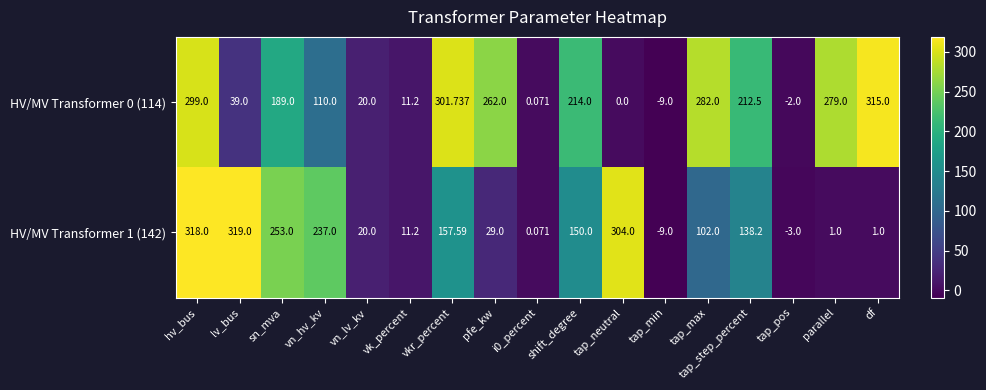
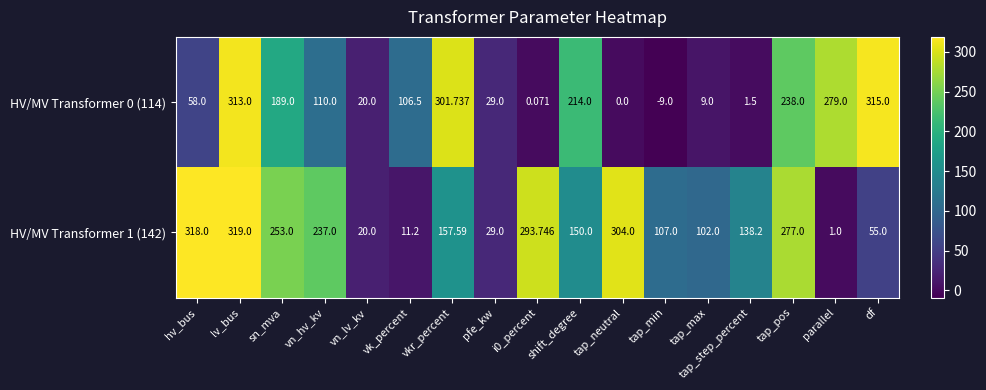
  {
    "HV/MV Transformer 0 (114)": {
-     "hv_bus": 299.0,
-     "lv_bus": 39.0,
+     "hv_bus": 58.0,
+     "lv_bus": 313.0,
      "sn_mva": 189.0,
      "vn_hv_kv": 110.0,
      "vn_lv_kv": 20.0,
-     "vk_percent": 11.2,
+     "vk_percent": 106.5,
      "vkr_percent": 301.737,
-     "pfe_kw": 262.0,
+     "pfe_kw": 29.0,
      "i0_percent": 0.071,
      "shift_degree": 214.0,
      "tap_neutral": 0.0,
      "tap_min": -9.0,
-     "tap_max": 282.0,
-     "tap_step_percent": 212.5,
-     "tap_pos": -2.0,
+     "tap_max": 9.0,
+     "tap_step_percent": 1.5,
+     "tap_pos": 238.0,
      "parallel": 279.0,
      "df": 315.0
    },
    "HV/MV Transformer 1 (142)": {
      "hv_bus": 318.0,
      "lv_bus": 319.0,
      "sn_mva": 253.0,
      "vn_hv_kv": 237.0,
      "vn_lv_kv": 20.0,
      "vk_percent": 11.2,
      "vkr_percent": 157.59,
      "pfe_kw": 29.0,
-     "i0_percent": 0.071,
+     "i0_percent": 293.746,
      "shift_degree": 150.0,
      "tap_neutral": 304.0,
-     "tap_min": -9.0,
+     "tap_min": 107.0,
      "tap_max": 102.0,
      "tap_step_percent": 138.2,
-     "tap_pos": -3.0,
+     "tap_pos": 277.0,
      "parallel": 1.0,
-     "df": 1.0
+     "df": 55.0
    }
  }
